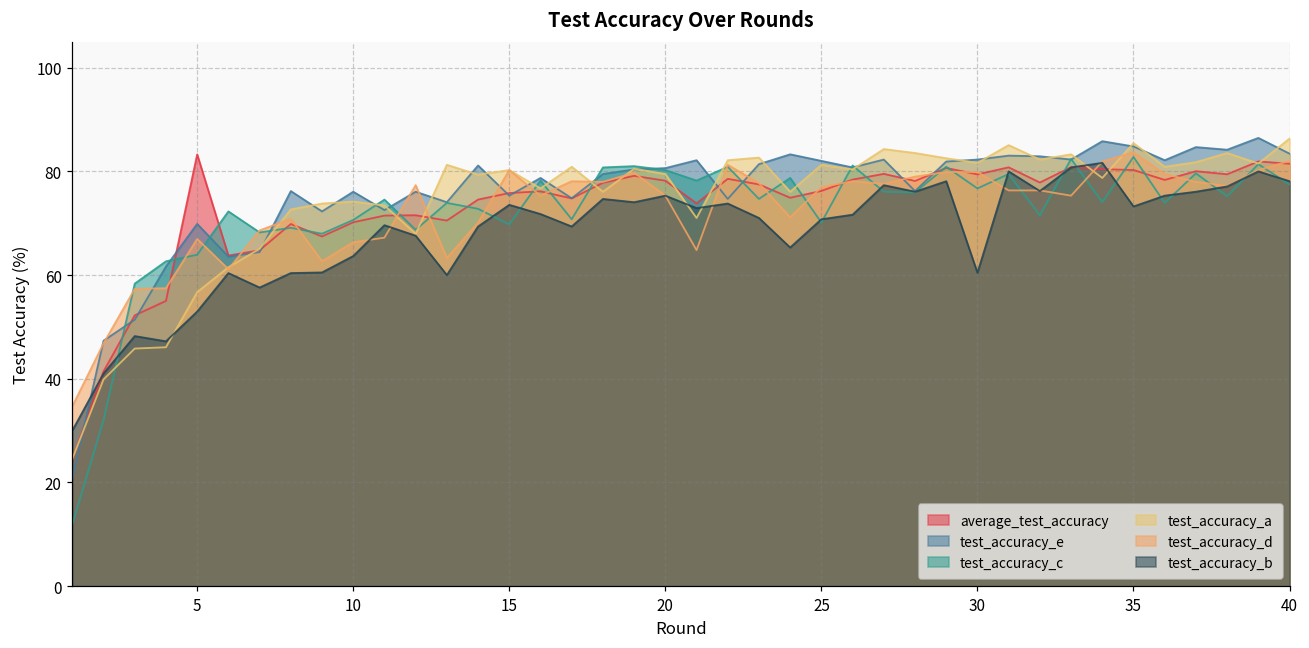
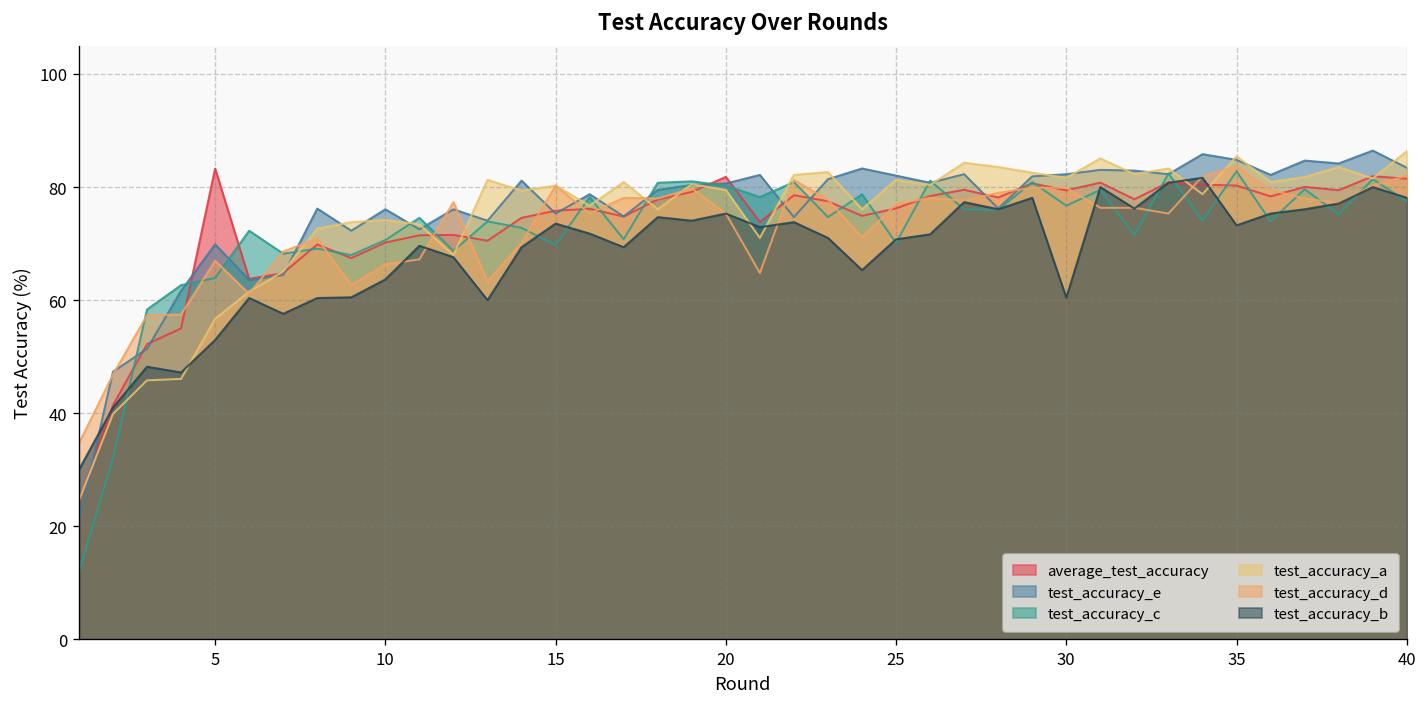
  {
    "average_test_accuracy": {
      "5": 83,
-     "20": 78,
+     "20": 82,
      "25": 76,
      "35": 80,
      "40": 81
    },
    "test_accuracy_b": {
      "5": 53,
      "10": 64,
      "15": 74,
      "25": 71,
      "30": 60,
      "35": 73,
      "40": 78
    }
  }
